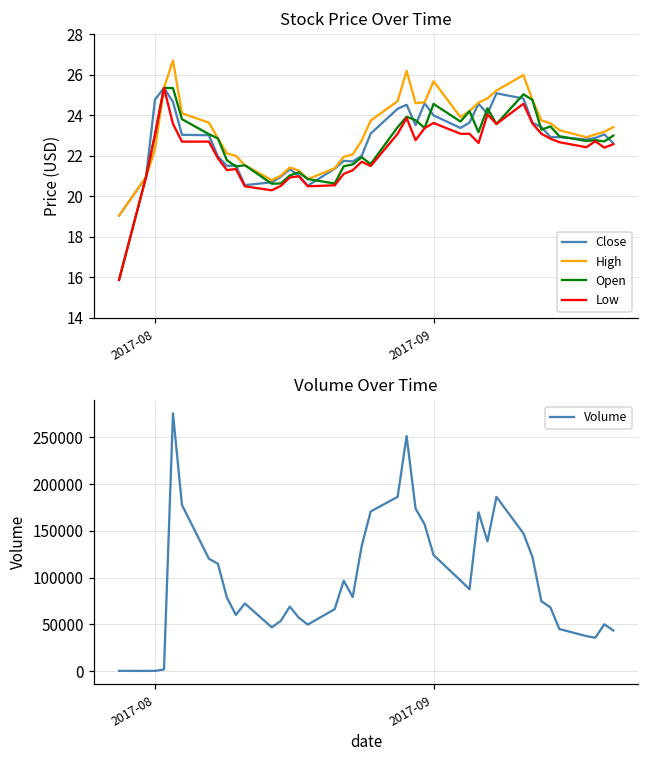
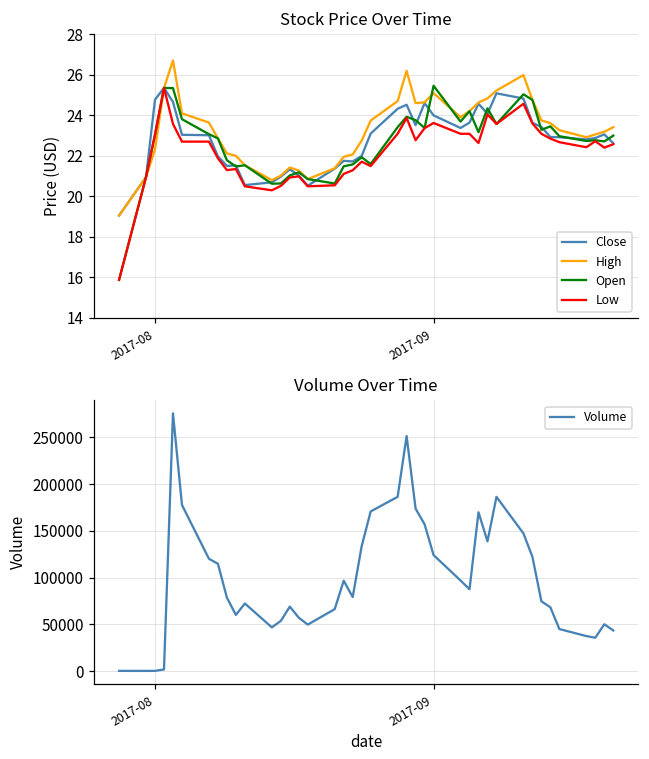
  {
    "Stock Price Over Time": {
      "Close": {
        "2017-08": 24.8,
        "2017-09": 24.0
      },
      "High": {
        "2017-08": 22.3,
-       "2017-09": 25.7
+       "2017-09": 25.1
      },
      "Open": {
-       "2017-09": 24.6
+       "2017-09": 25.5
      },
      "Low": {
        "2017-09": 23.6
      }
    },
    "Volume Over Time": {
      "2017-08": 0,
      "2017-09": 120000
    }
  }
